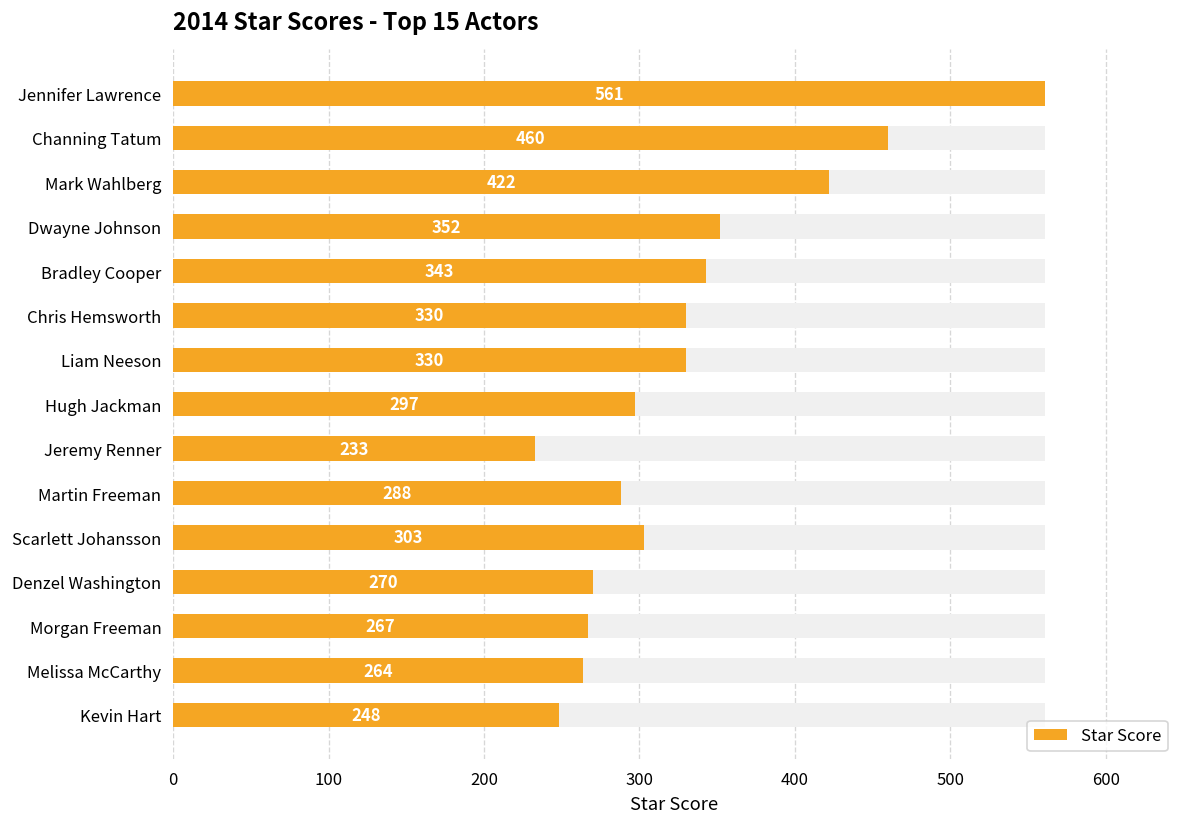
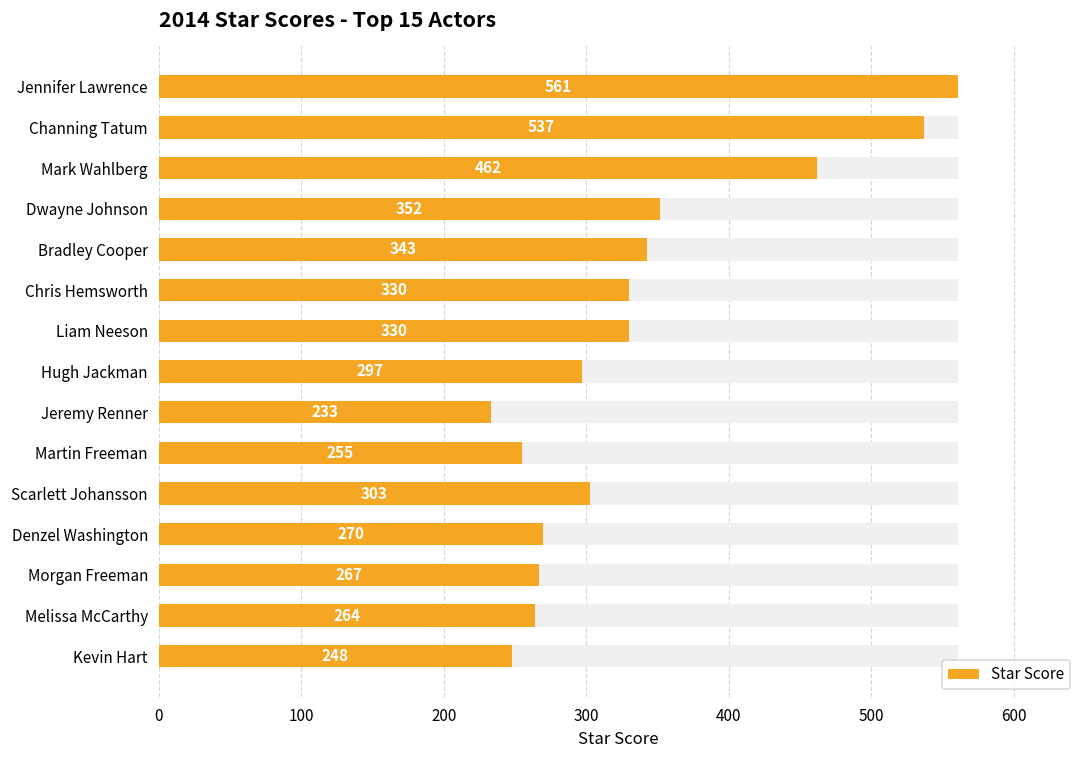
  {
    "Star Score": {
      "Jennifer Lawrence": 561,
-     "Channing Tatum": 460,
-     "Mark Wahlberg": 422,
-     "Martin Freeman": 288
+     "Channing Tatum": 537,
+     "Mark Wahlberg": 462,
+     "Martin Freeman": 255
    }
  }
